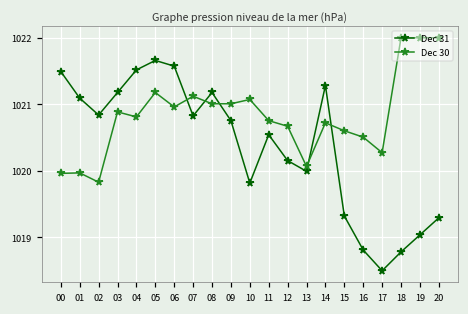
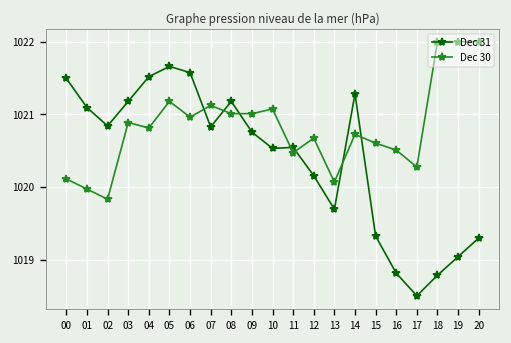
  {
    "Dec 31": {
      "00": 1021.5,
      "01": 1021.1,
      "02": 1020.8,
      "03": 1021.2,
      "04": 1021.5,
      "05": 1021.7,
      "06": 1021.6,
      "07": 1020.8,
      "08": 1021.2,
      "09": 1020.8,
-     "10": 1019.8,
+     "10": 1020.5,
      "11": 1020.5,
      "12": 1020.2,
-     "13": 1020.0,
+     "13": 1019.7,
      "14": 1021.3,
      "15": 1019.3,
      "16": 1018.8,
      "17": 1018.5,
      "18": 1018.8,
      "19": 1019.0,
      "20": 1019.3
    },
    "Dec 30": {
-     "00": 1020.0,
+     "00": 1020.1,
      "01": 1020.0,
      "02": 1019.8,
      "03": 1020.9,
      "04": 1020.8,
      "05": 1021.2,
      "06": 1021.0,
      "07": 1021.1,
      "08": 1021.0,
      "09": 1021.0,
      "10": 1021.1,
-     "11": 1020.8,
+     "11": 1020.5,
      "12": 1020.7,
      "13": 1020.1,
      "14": 1020.7,
      "15": 1020.6,
      "16": 1020.5,
      "17": 1020.3
    }
  }
